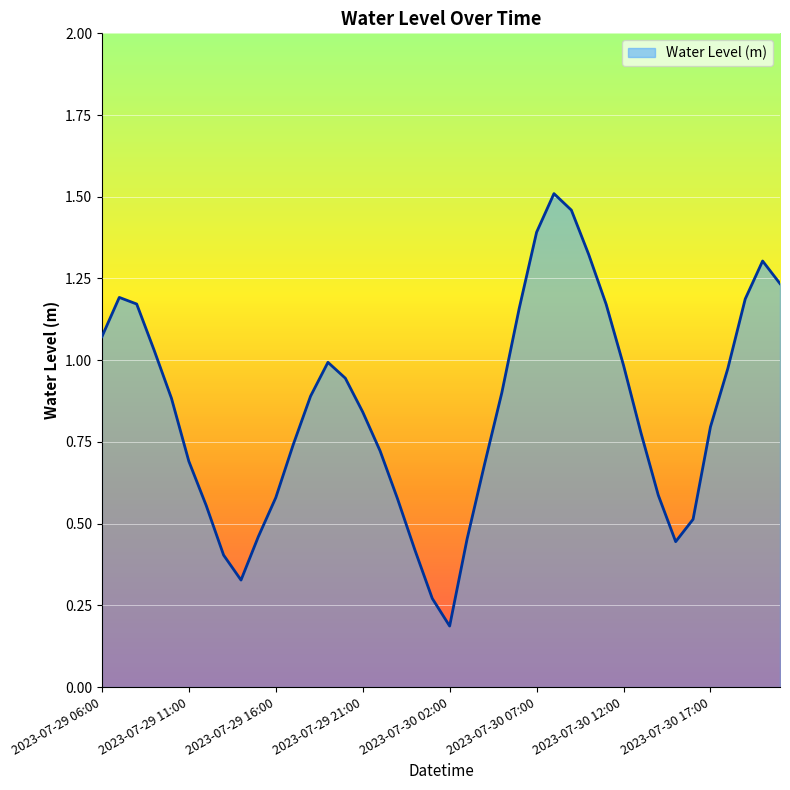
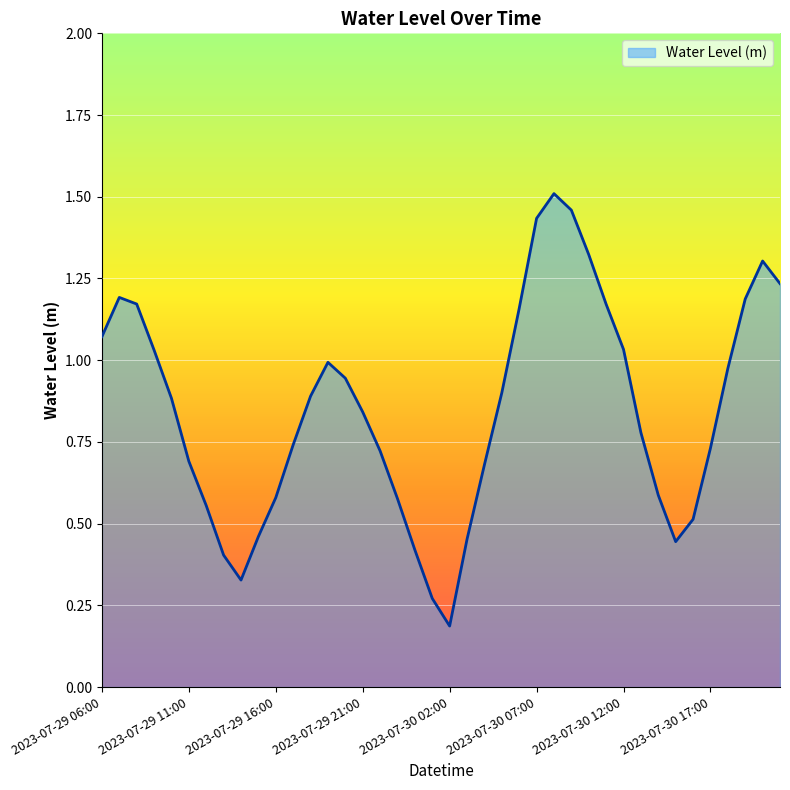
  {
    "2023-07-29 06:00": 1.07,
    "2023-07-29 11:00": 0.69,
    "2023-07-29 16:00": 0.58,
    "2023-07-29 21:00": 0.84,
    "2023-07-30 02:00": 0.19,
-   "2023-07-30 07:00": 1.39,
-   "2023-07-30 12:00": 0.98,
-   "2023-07-30 17:00": 0.80
+   "2023-07-30 07:00": 1.43,
+   "2023-07-30 12:00": 1.03,
+   "2023-07-30 17:00": 0.73
  }
